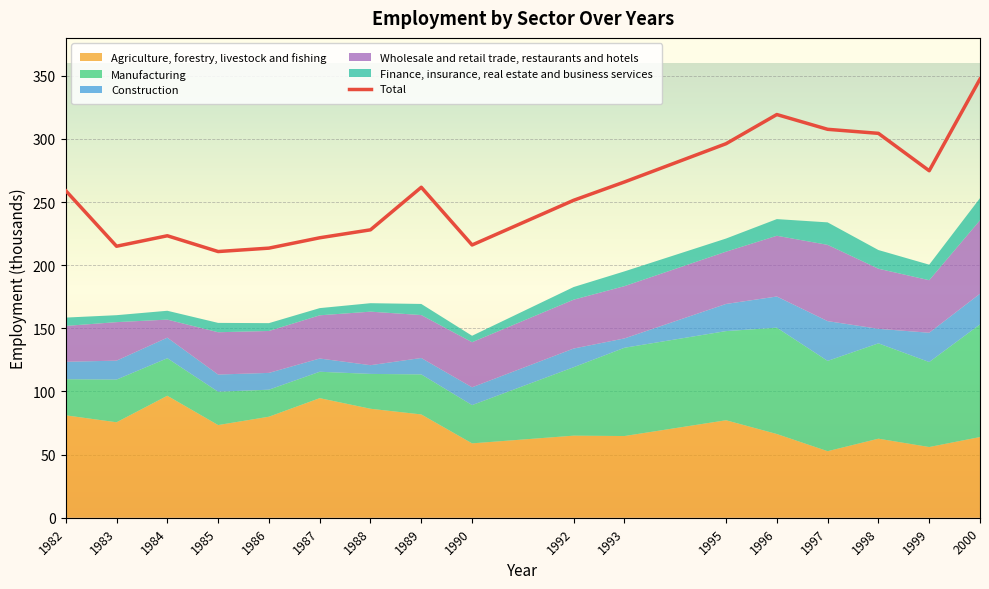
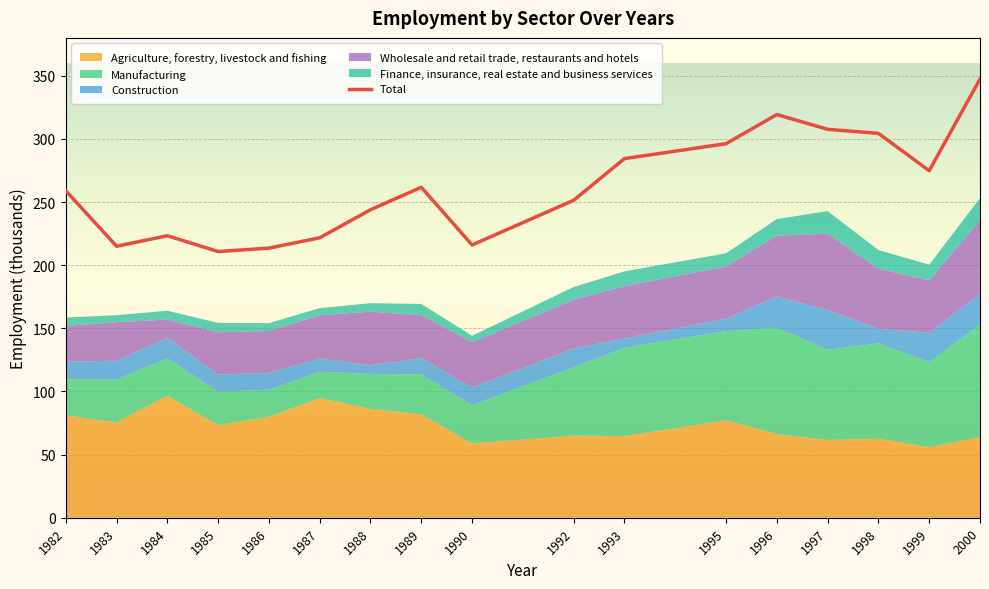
  {
    "Total": {
      "1982": 259,
      "1983": 215,
      "1984": 223,
      "1985": 211,
      "1986": 214,
      "1987": 222,
-     "1988": 228,
+     "1988": 244,
      "1989": 262,
      "1990": 216,
      "1992": 251,
-     "1993": 266,
+     "1993": 284,
      "1995": 296,
      "1996": 319,
      "1997": 308,
      "1998": 304,
      "1999": 275,
      "2000": 347
    },
    "Agriculture, forestry, livestock and fishing": {
      "1982": 81,
      "1983": 76,
      "1984": 97,
      "1985": 73,
      "1986": 80,
      "1987": 95,
      "1988": 86,
      "1989": 82,
      "1990": 59,
      "1992": 65,
      "1993": 65,
      "1995": 77,
      "1996": 66,
-     "1997": 53,
+     "1997": 62,
      "1998": 63,
      "1999": 56,
      "2000": 64
    },
    "Construction": {
      "1982": 14,
      "1983": 15,
      "1984": 16,
      "1985": 14,
      "1986": 13,
      "1987": 11,
      "1988": 7,
      "1989": 13,
      "1990": 14,
      "1992": 15,
      "1993": 7,
-     "1995": 22,
+     "1995": 10,
      "1996": 25,
      "1997": 31,
      "1998": 12,
      "1999": 23,
      "2000": 24
    },
    "Wholesale and retail trade, restaurants and hotels": {
      "1982": 28,
      "1983": 30,
      "1984": 14,
      "1985": 34,
      "1986": 33,
      "1987": 34,
      "1988": 42,
      "1989": 34,
      "1990": 36,
      "1992": 39,
      "1993": 41,
      "1995": 41,
      "1996": 48,
      "1997": 60,
      "1998": 48,
      "1999": 42,
      "2000": 58
    }
  }
